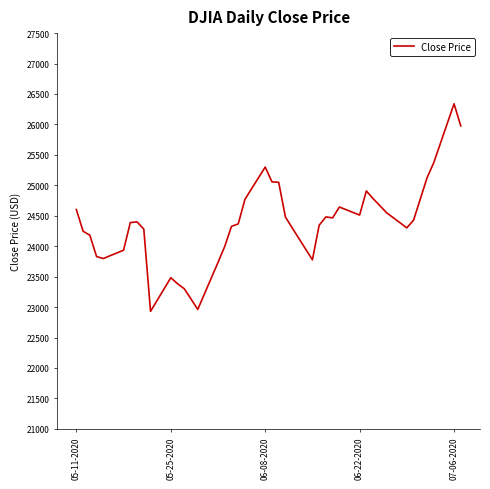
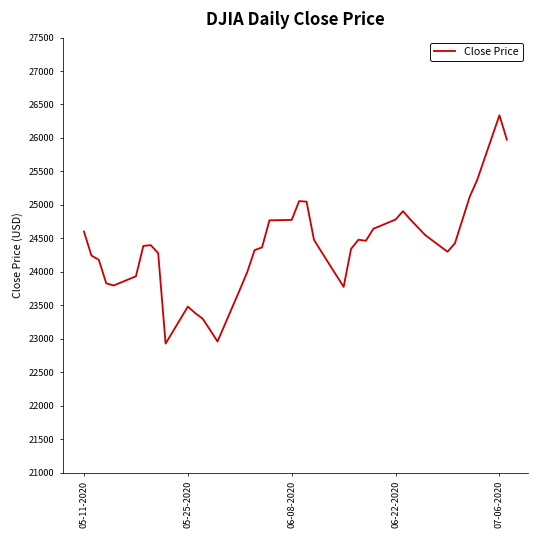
  {
    "05-11-2020": 24600,
    "05-25-2020": 23500,
-   "06-08-2020": 25300,
-   "06-22-2020": 24500,
+   "06-08-2020": 24800,
+   "06-22-2020": 24800,
    "07-06-2020": 26300
  }
